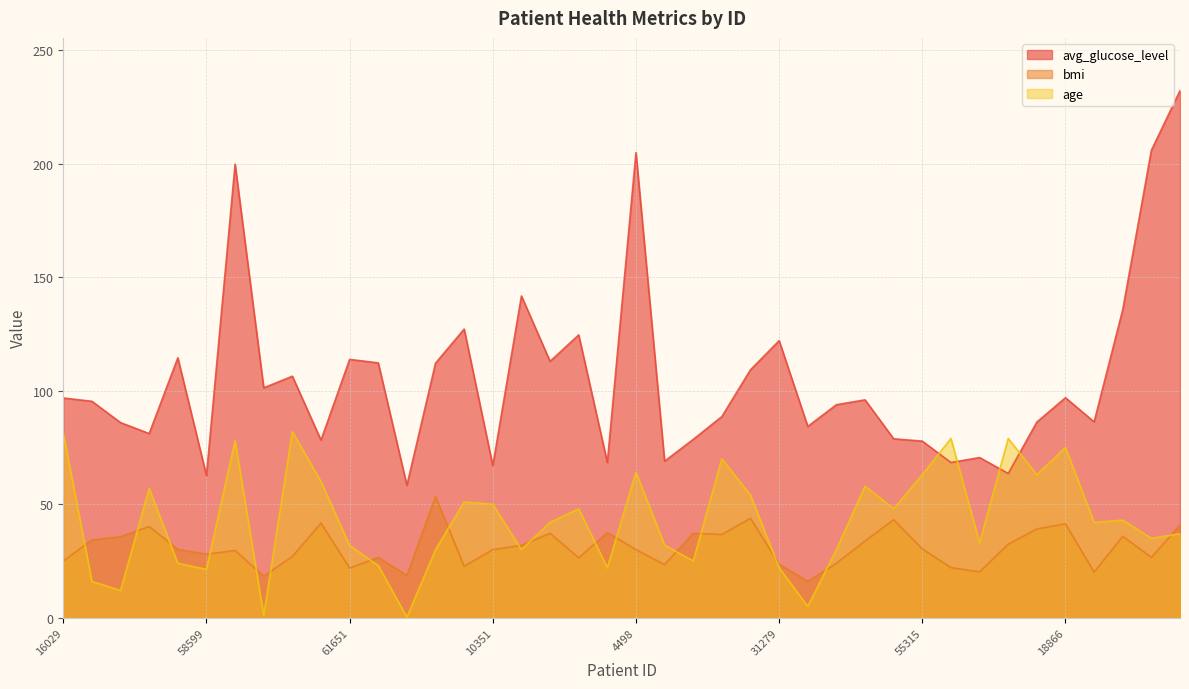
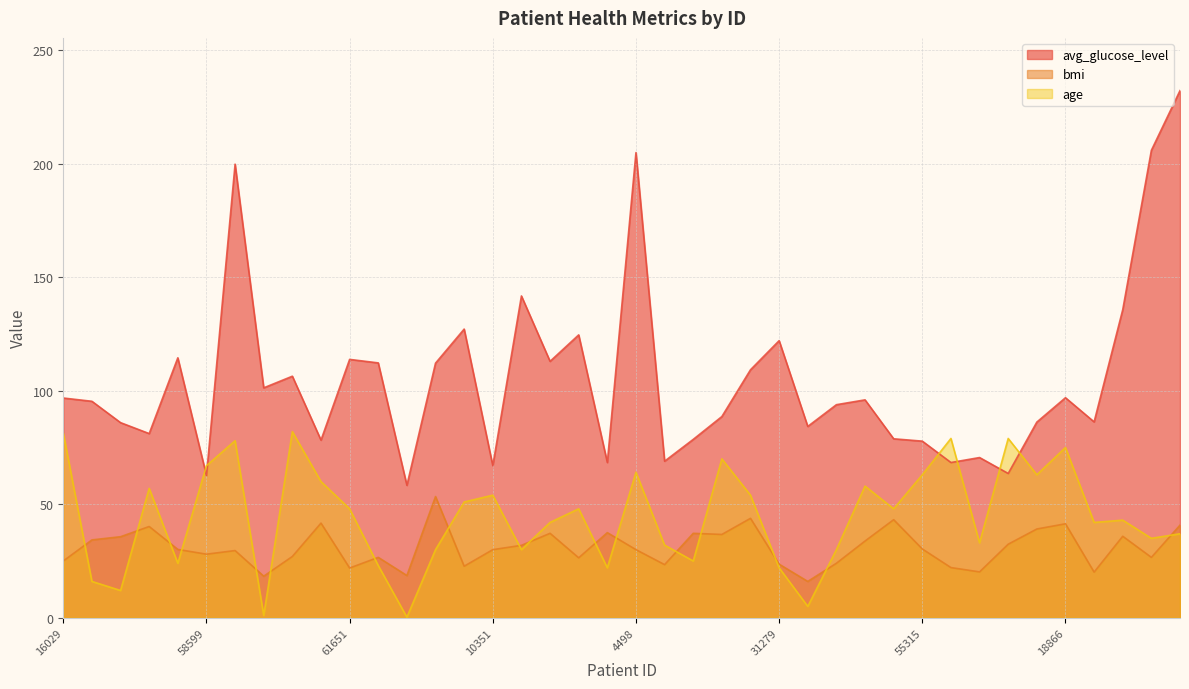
  {
    "age": {
      "16029": 81,
-     "58599": 21,
-     "61651": 32,
-     "10351": 50,
+     "58599": 67,
+     "61651": 48,
+     "10351": 54,
      "4498": 64,
      "31279": 22,
      "55315": 63,
      "18866": 75
    }
  }
